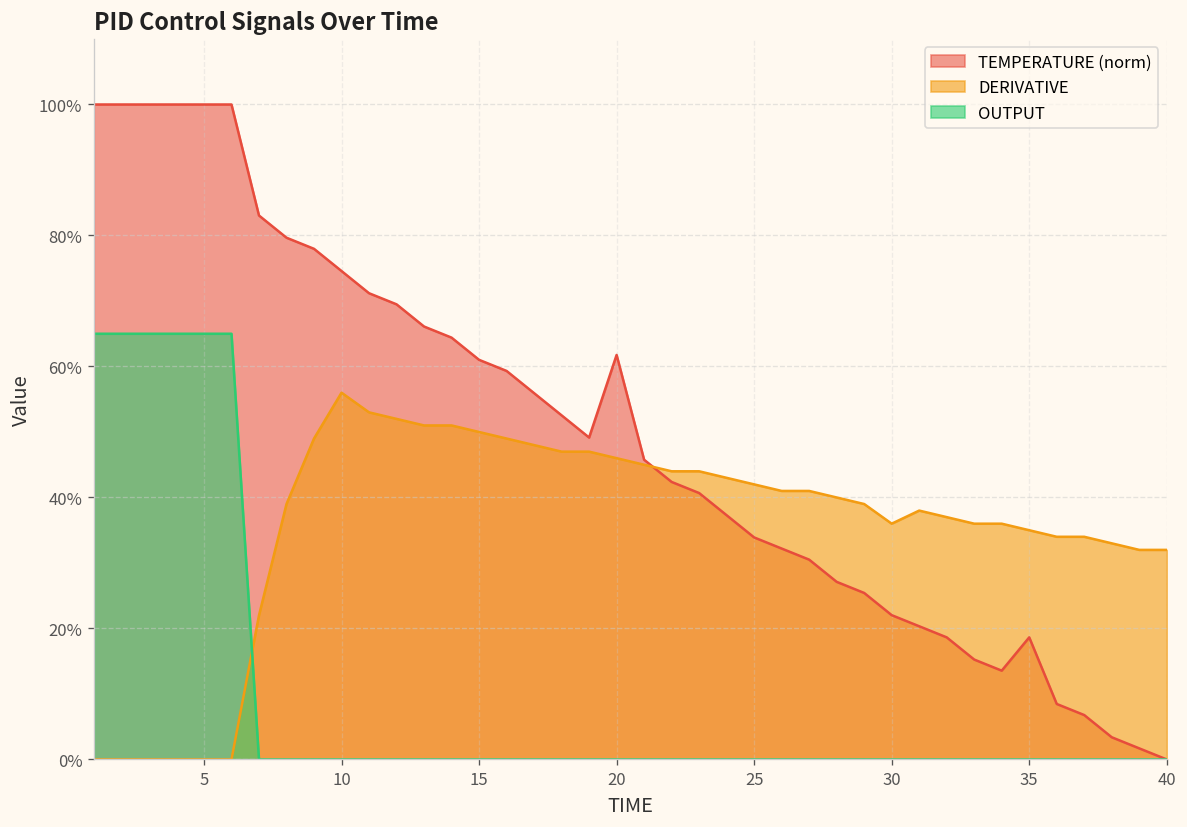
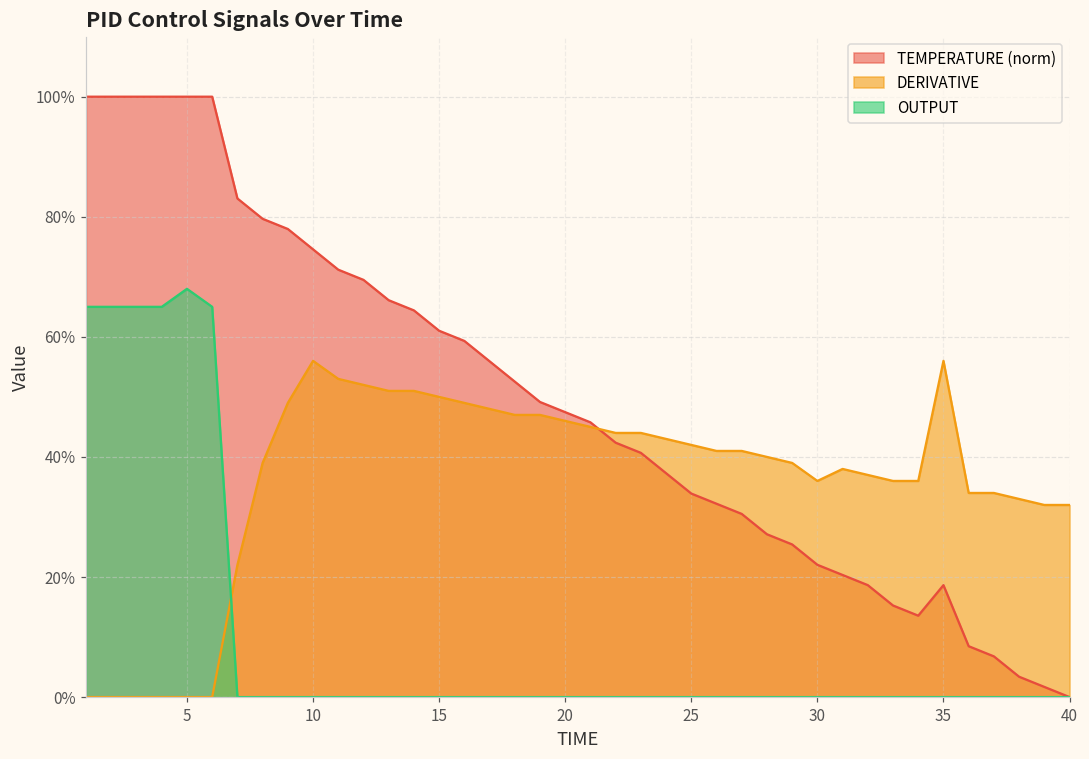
  {
    "TEMPERATURE (norm)": {
      "5": "100%",
      "10": "75%",
      "15": "61%",
-     "20": "62%",
+     "20": "47%",
      "25": "34%",
      "30": "22%",
      "35": "19%"
    },
    "DERIVATIVE": {
      "5": "0%",
      "10": "56%",
      "15": "50%",
      "20": "46%",
      "25": "42%",
      "30": "36%",
-     "35": "35%",
+     "35": "56%",
      "40": "32%"
    },
    "OUTPUT": {
-     "5": "65%",
+     "5": "68%",
      "10": "0%",
      "15": "0%",
      "20": "0%",
      "25": "0%",
      "30": "0%",
      "35": "0%"
    }
  }
